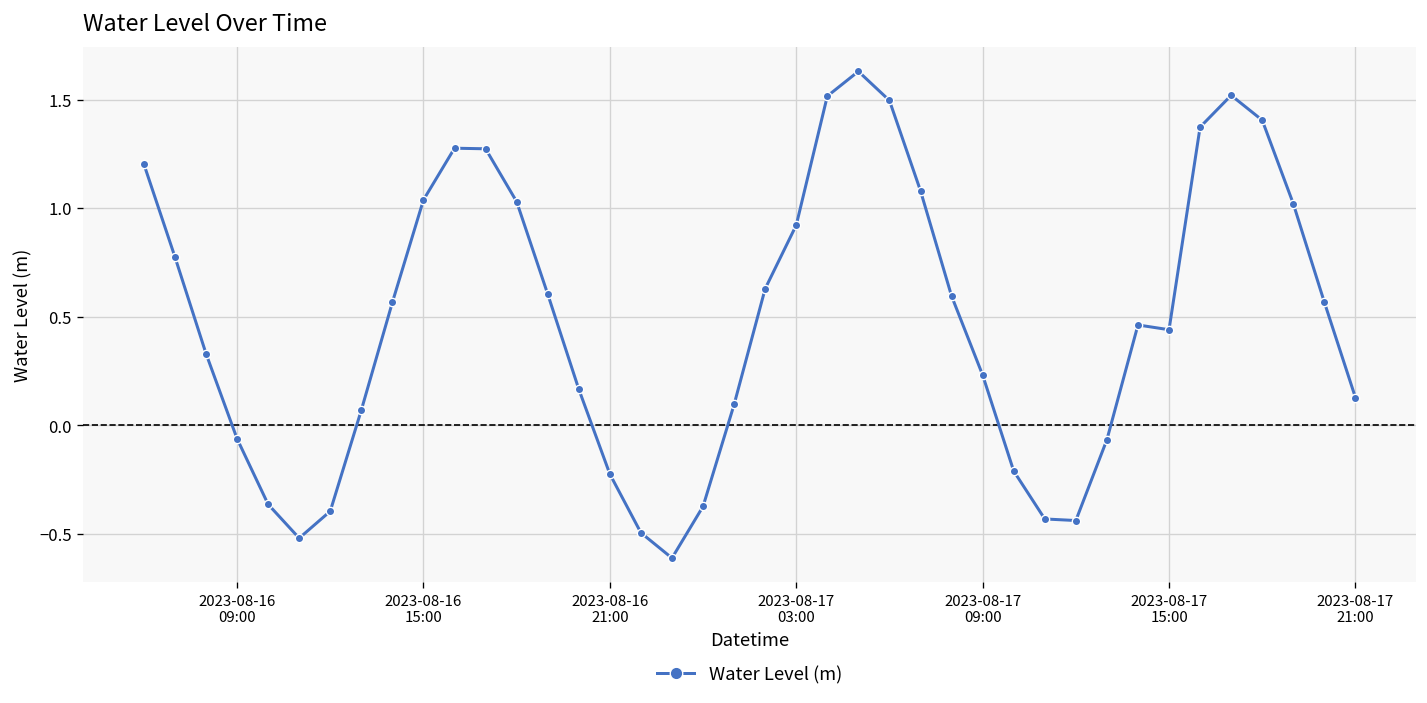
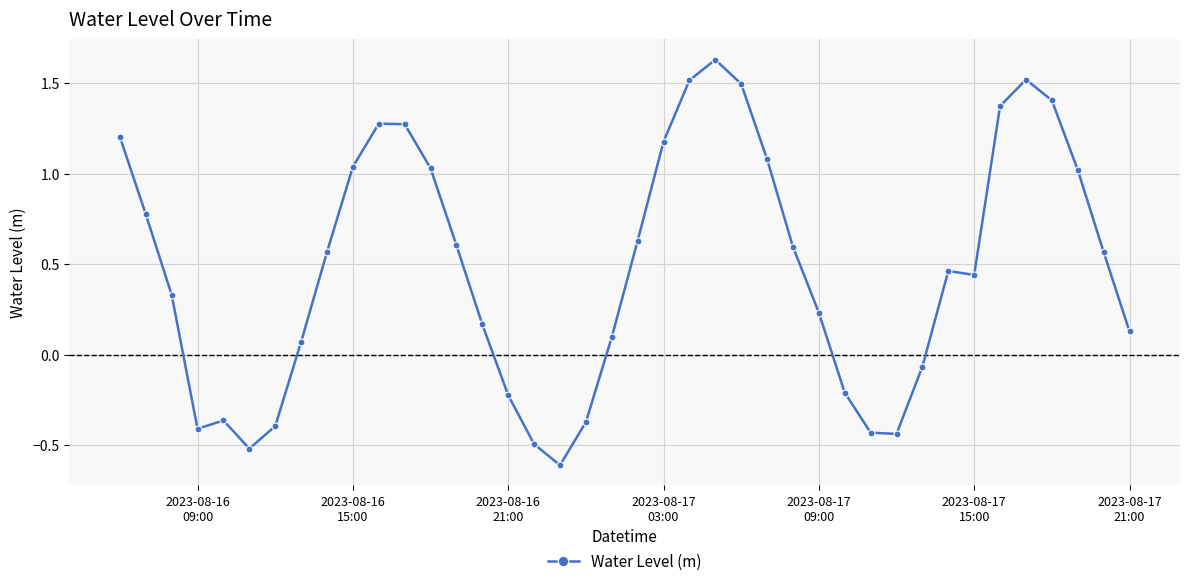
  {
-   "2023-08-16 09:00": -0.06,
+   "2023-08-16 09:00": -0.41,
    "2023-08-16 15:00": 1.04,
    "2023-08-16 21:00": -0.22,
-   "2023-08-17 03:00": 0.92,
+   "2023-08-17 03:00": 1.18,
    "2023-08-17 09:00": 0.23,
    "2023-08-17 15:00": 0.44,
    "2023-08-17 21:00": 0.13
  }
